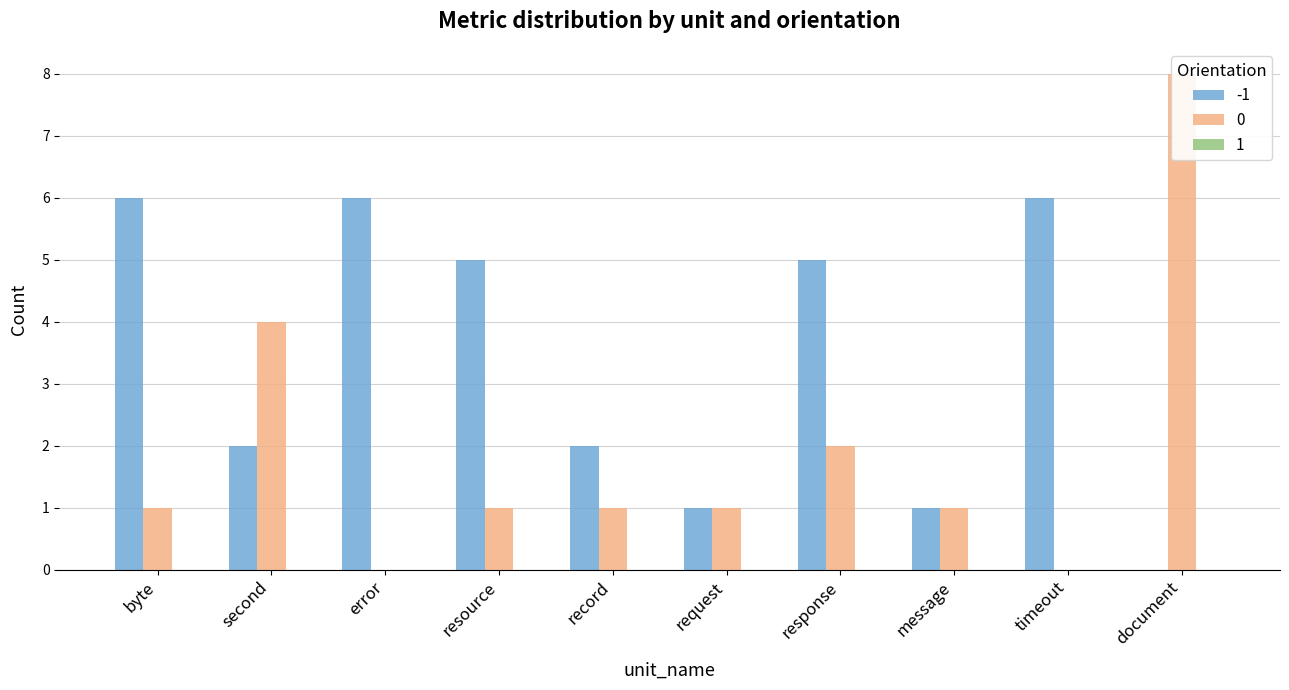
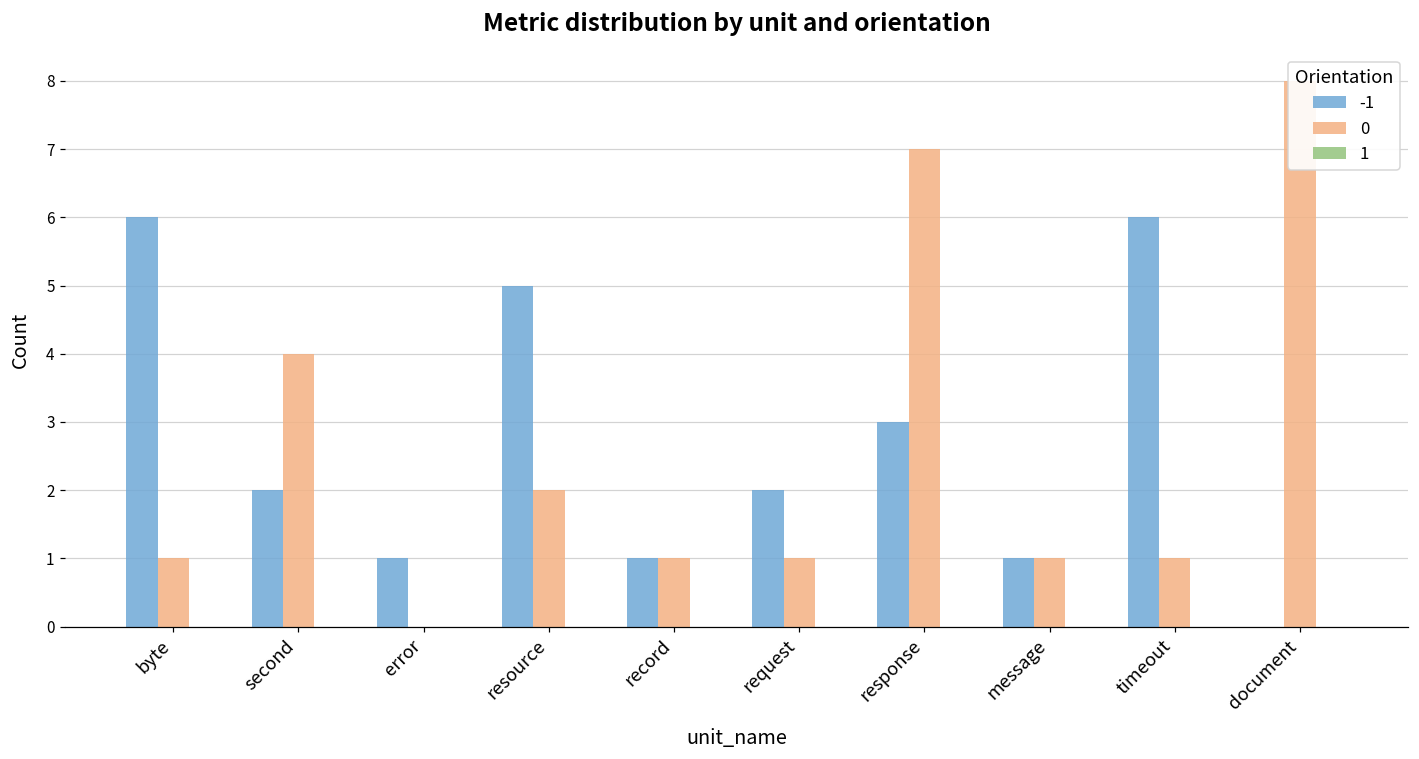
  {
    "-1": {
      "byte": 6,
      "second": 2,
-     "error": 6,
+     "error": 1,
      "resource": 5,
-     "record": 2,
-     "request": 1,
-     "response": 5,
+     "record": 1,
+     "request": 2,
+     "response": 3,
      "message": 1,
      "timeout": 6,
      "document": 0
    },
    "0": {
      "byte": 1,
      "second": 4,
      "error": 0,
-     "resource": 1,
+     "resource": 2,
      "record": 1,
      "request": 1,
-     "response": 2,
+     "response": 7,
      "message": 1,
-     "timeout": 0
+     "timeout": 1
    },
    "1": {
      "byte": 0,
      "second": 0,
      "error": 0,
      "resource": 0,
      "record": 0,
      "request": 0,
      "response": 0,
      "message": 0,
      "timeout": 0,
      "document": 0
    }
  }
